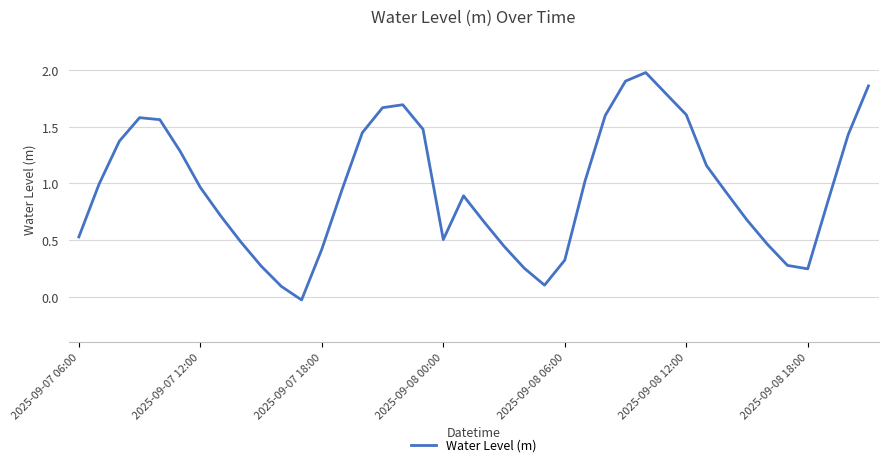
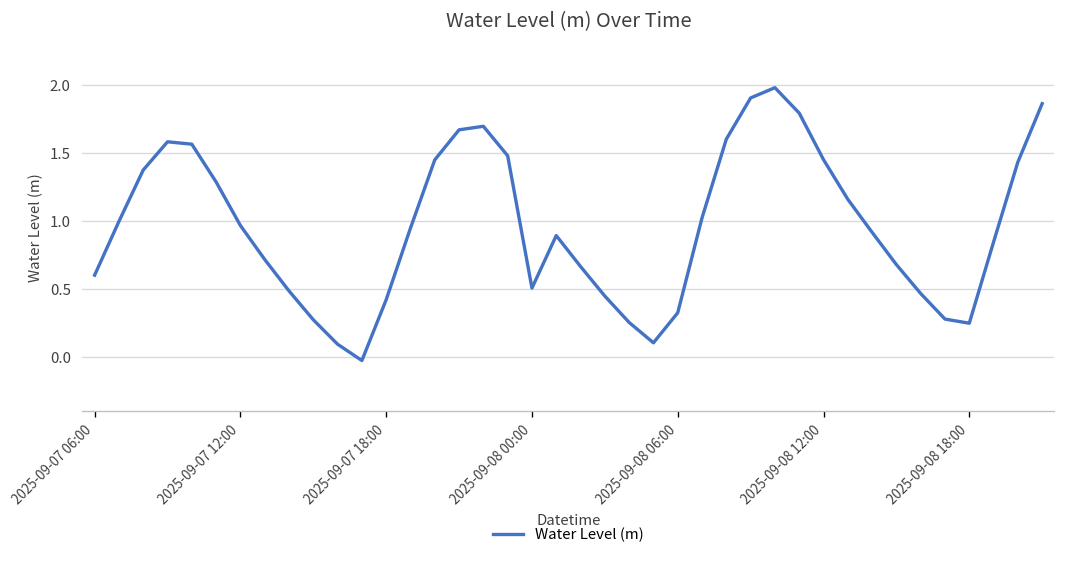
  {
-   "2025-09-07 06:00": 0.53,
+   "2025-09-07 06:00": 0.60,
    "2025-09-07 12:00": 0.96,
    "2025-09-07 18:00": 0.42,
    "2025-09-08 00:00": 0.50,
    "2025-09-08 06:00": 0.32,
-   "2025-09-08 12:00": 1.61,
+   "2025-09-08 12:00": 1.45,
    "2025-09-08 18:00": 0.25
  }
